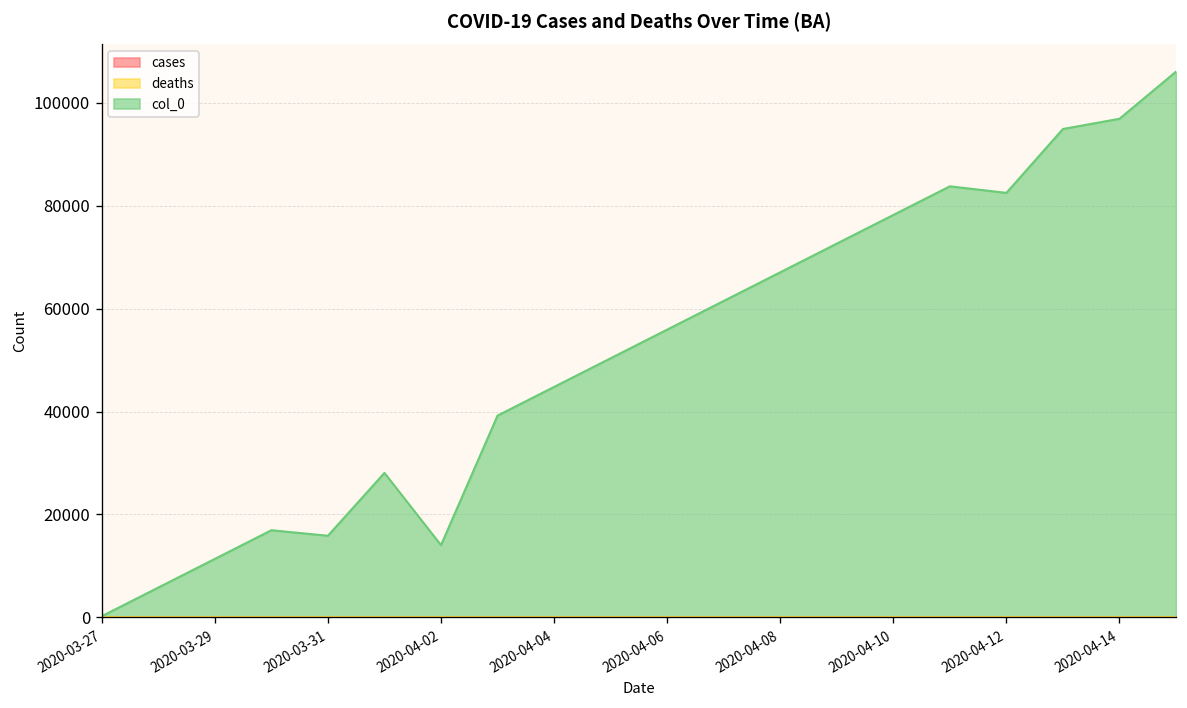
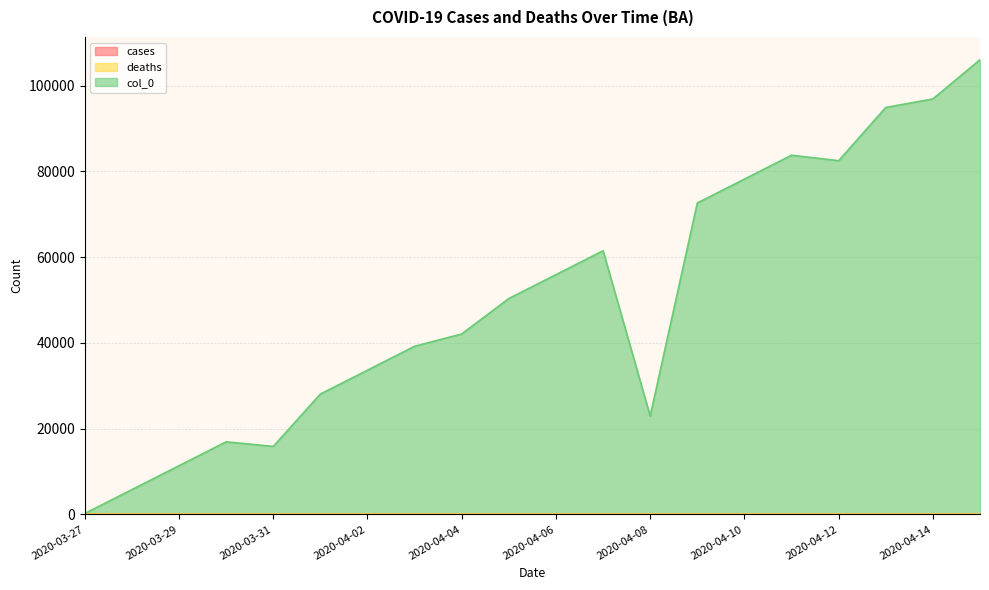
  {
    "deaths": {
      "2020-03-29": 0,
      "2020-03-31": 0,
      "2020-04-02": 0,
      "2020-04-04": 0,
      "2020-04-06": 0,
      "2020-04-08": 0,
      "2020-04-10": 0,
      "2020-04-12": 0,
      "2020-04-14": 0
    },
    "col_0": {
      "2020-03-29": 11000,
      "2020-03-31": 16000,
-     "2020-04-02": 14000,
-     "2020-04-04": 45000,
+     "2020-04-02": 34000,
+     "2020-04-04": 42000,
      "2020-04-06": 56000,
-     "2020-04-08": 67000,
+     "2020-04-08": 23000,
      "2020-04-10": 78000,
      "2020-04-12": 82000,
      "2020-04-14": 97000
    }
  }
